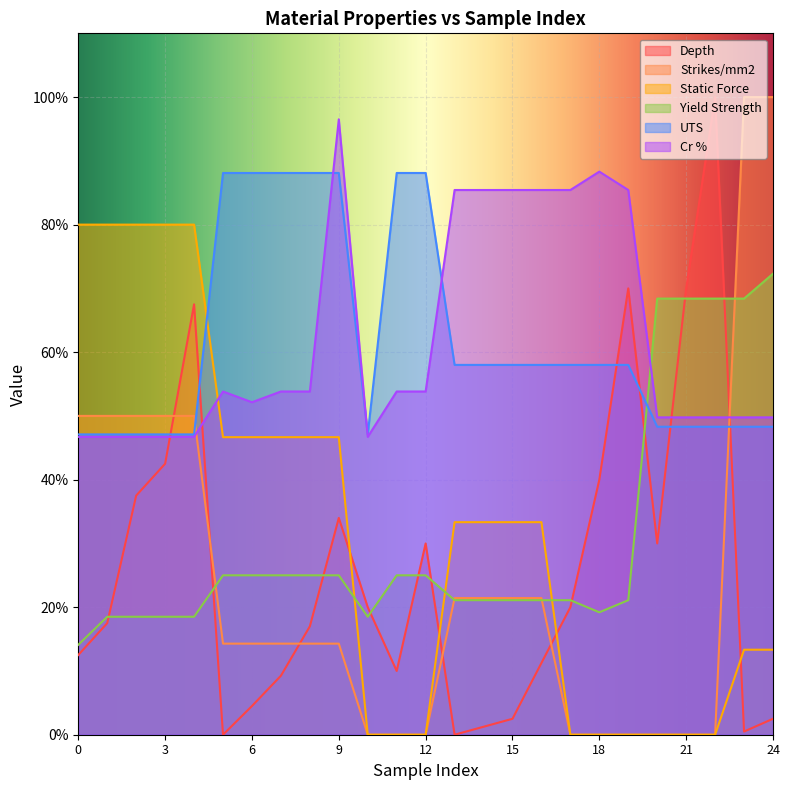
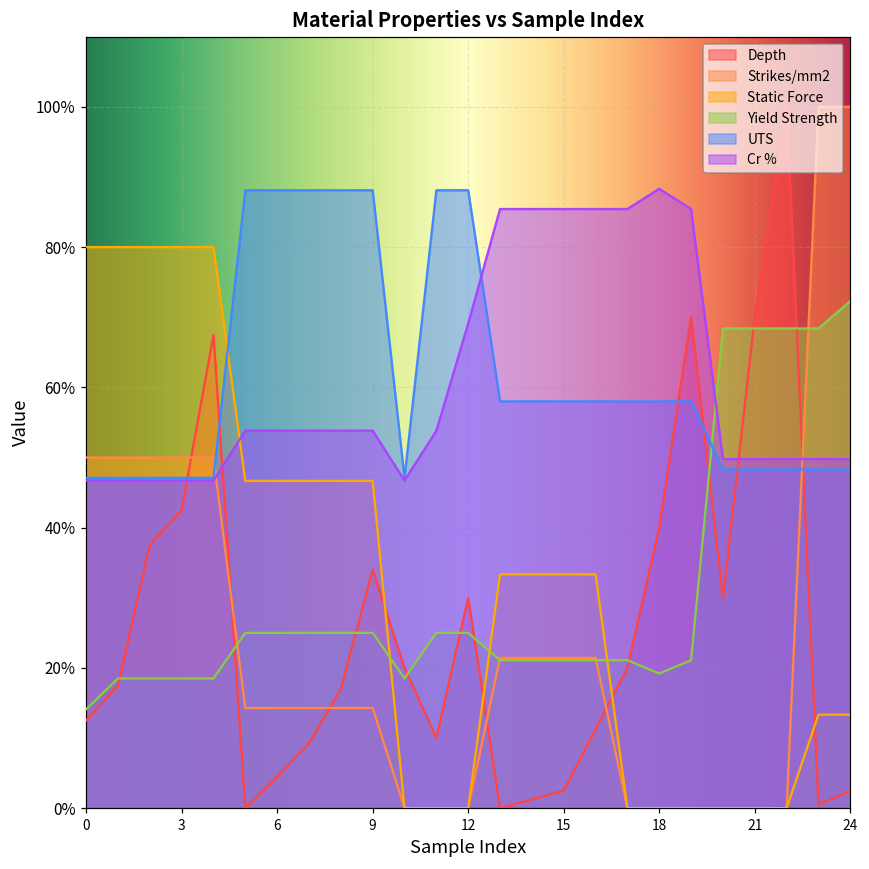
  {
    "Yield Strength": {
      "0": "14%",
      "3": "19%",
      "6": "25%",
      "9": "25%",
      "12": "25%",
      "18": "19%",
      "21": "68%",
      "24": "72%"
    },
    "UTS": {
      "6": "88%",
      "9": "88%",
      "12": "88%",
      "15": "58%",
      "18": "58%",
      "21": "48%",
      "24": "48%"
    },
    "Cr %": {
-     "6": "52%",
-     "9": "97%",
-     "12": "54%",
+     "6": "54%",
+     "9": "54%",
+     "12": "69%",
      "15": "85%",
      "18": "88%",
      "21": "50%",
      "24": "50%"
    }
  }
